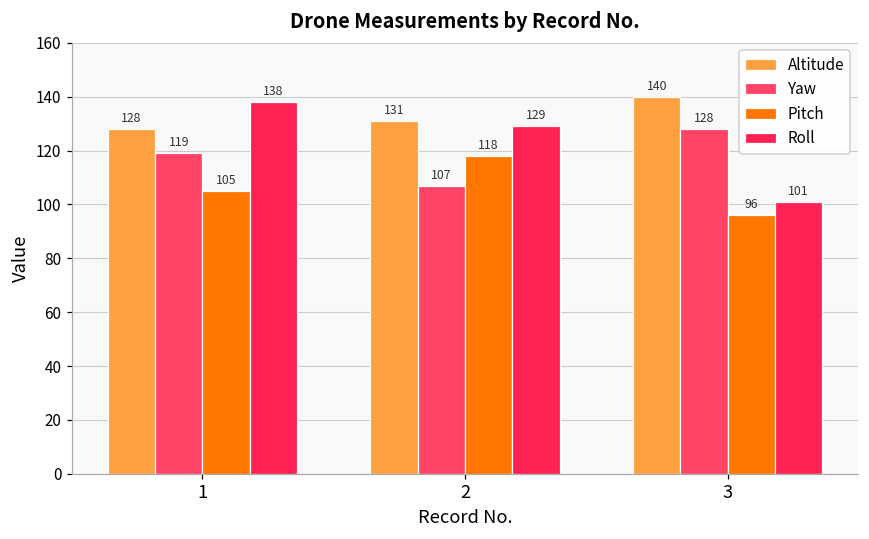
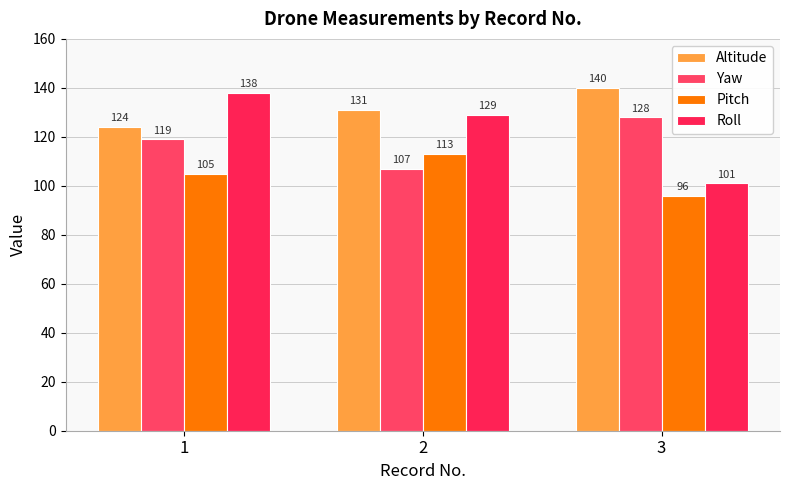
  {
    "Altitude": {
-     "1": 128,
+     "1": 124,
      "2": 131,
      "3": 140
    },
    "Pitch": {
      "1": 105,
-     "2": 118,
+     "2": 113,
      "3": 96
    }
  }
